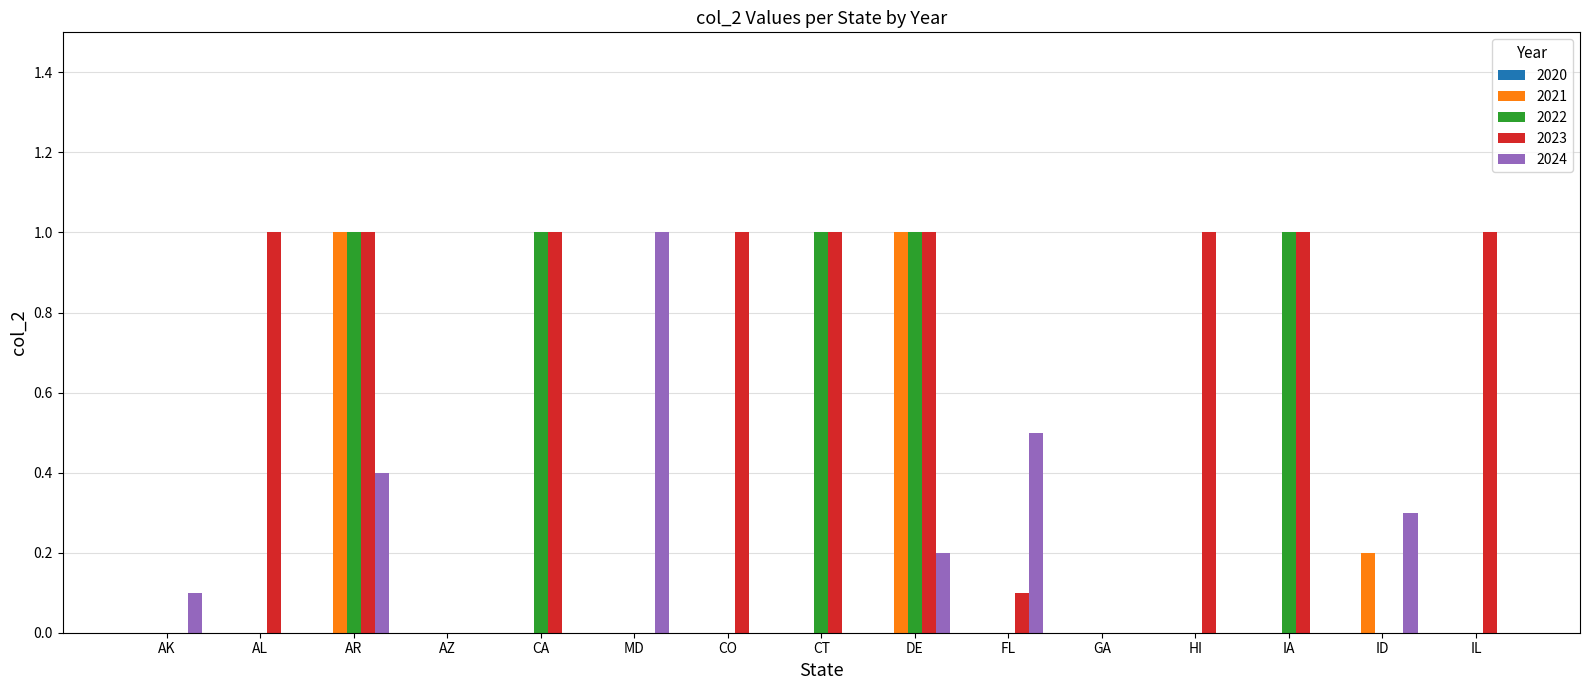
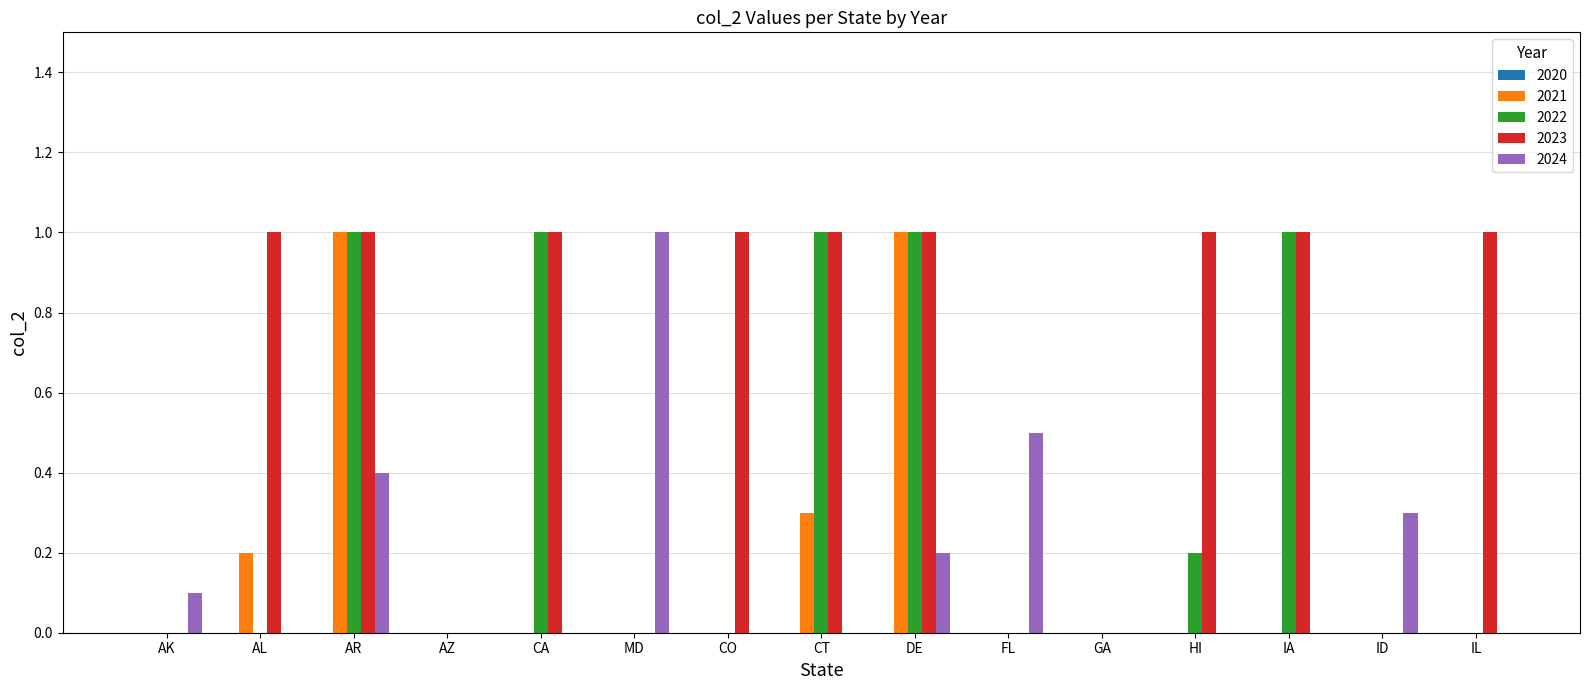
  {
    "2020": {
      "AK": 0.0,
      "AL": 0.0,
      "AR": 0.0,
      "AZ": 0.0,
      "CA": 0.0,
      "MD": 0.0,
      "CO": 0.0,
      "CT": 0.0,
      "DE": 0.0,
      "FL": 0.0,
      "GA": 0.0,
      "HI": 0.0,
      "IA": 0.0,
      "ID": 0.0,
      "IL": 0.0
    },
    "2021": {
      "AK": 0.0,
-     "AL": 0.0,
+     "AL": 0.2,
      "AR": 1.0,
      "AZ": 0.0,
      "CA": 0.0,
      "MD": 0.0,
      "CO": 0.0,
-     "CT": 0.0,
+     "CT": 0.3,
      "DE": 1.0,
      "FL": 0.0,
      "GA": 0.0,
      "HI": 0.0,
      "IA": 0.0,
-     "ID": 0.2,
+     "ID": 0.0,
      "IL": 0.0
    },
    "2022": {
      "AK": 0.0,
      "AL": 0.0,
      "AR": 1.0,
      "AZ": 0.0,
      "CA": 1.0,
      "MD": 0.0,
      "CO": 0.0,
      "CT": 1.0,
      "DE": 1.0,
      "FL": 0.0,
      "GA": 0.0,
-     "HI": 0.0,
+     "HI": 0.2,
      "IA": 1.0,
      "ID": 0.0,
      "IL": 0.0
    },
    "2023": {
      "AK": 0.0,
      "AL": 1.0,
      "AR": 1.0,
      "AZ": 0.0,
      "CA": 1.0,
      "MD": 0.0,
      "CO": 1.0,
      "CT": 1.0,
      "DE": 1.0,
-     "FL": 0.1,
+     "FL": 0.0,
      "GA": 0.0,
      "HI": 1.0,
      "IA": 1.0,
      "ID": 0.0,
      "IL": 1.0
    },
    "2024": {
      "AK": 0.1,
      "AL": 0.0,
      "AR": 0.4,
      "AZ": 0.0,
      "CA": 0.0,
      "MD": 1.0,
      "CO": 0.0,
      "CT": 0.0,
      "DE": 0.2,
      "FL": 0.5,
      "GA": 0.0,
      "HI": 0.0,
      "IA": 0.0,
      "ID": 0.3,
      "IL": 0.0
    }
  }
